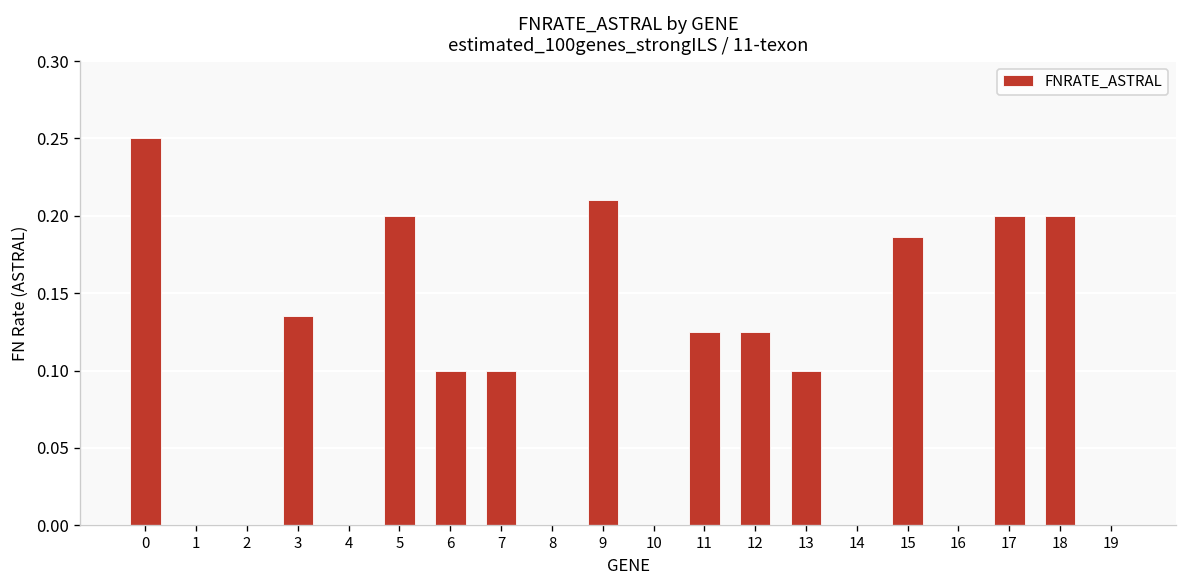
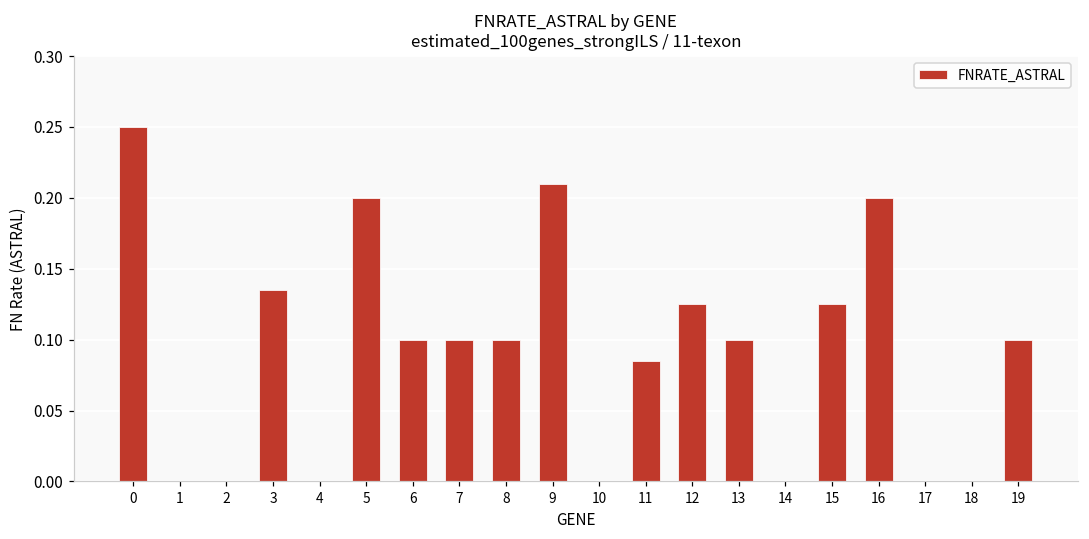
  {
    "0": 0.250,
    "1": 0.000,
    "2": 0.000,
    "3": 0.135,
    "4": 0.000,
    "5": 0.200,
    "6": 0.100,
    "7": 0.100,
-   "8": 0.0,
+   "8": 0.1,
    "9": 0.210,
    "10": 0.000,
-   "11": 0.125,
+   "11": 0.085,
    "12": 0.125,
    "13": 0.100,
    "14": 0.000,
-   "15": 0.186,
-   "16": 0.0,
-   "17": 0.2,
-   "18": 0.2,
-   "19": 0.0
+   "15": 0.125,
+   "16": 0.2,
+   "17": 0.0,
+   "18": 0.0,
+   "19": 0.1
  }
